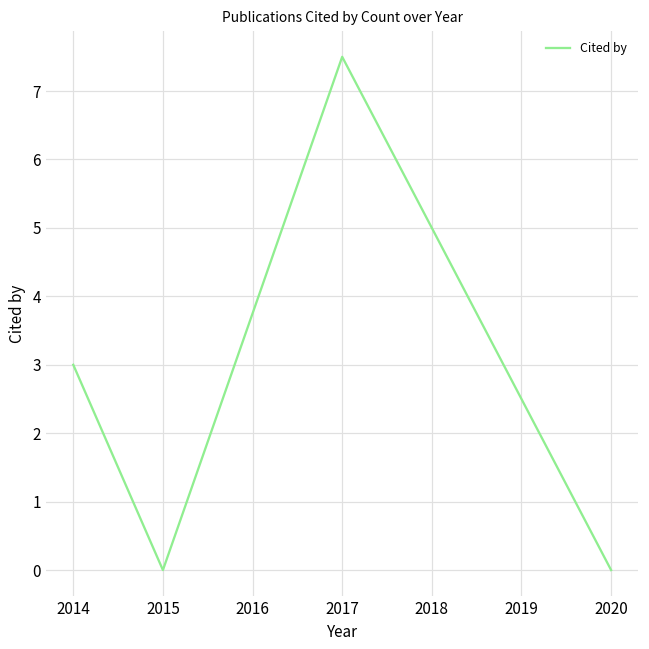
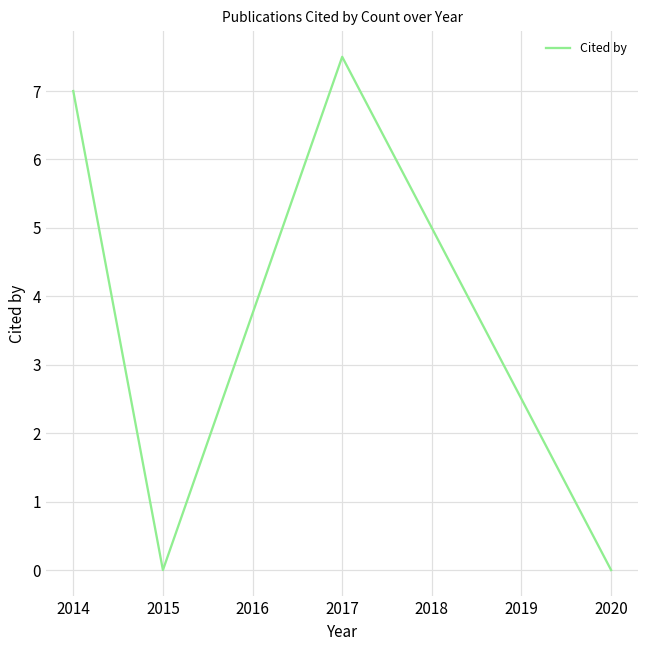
  {
-   "2014": 3,
+   "2014": 7,
    "2015": 0,
    "2017": 7.5,
    "2018": 5,
    "2020": 0
  }
